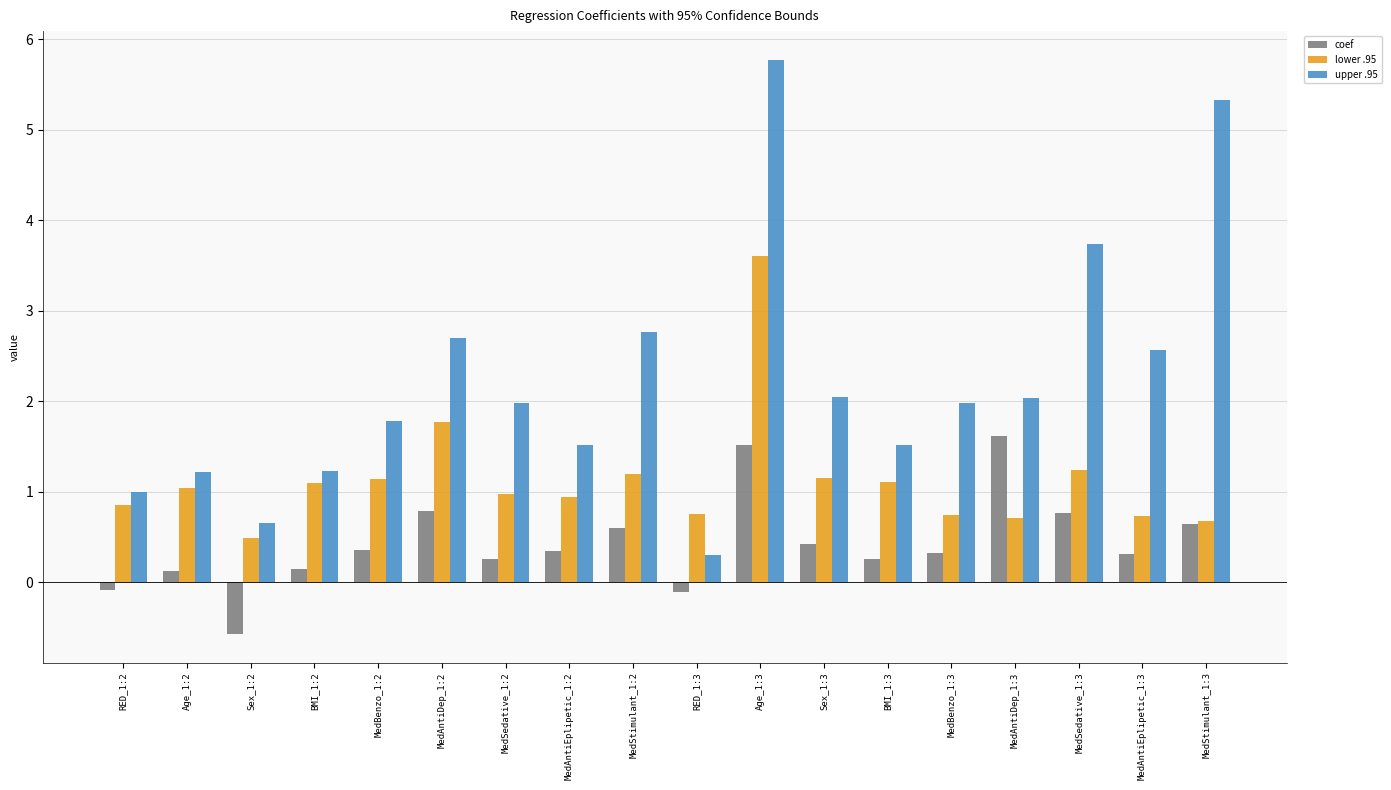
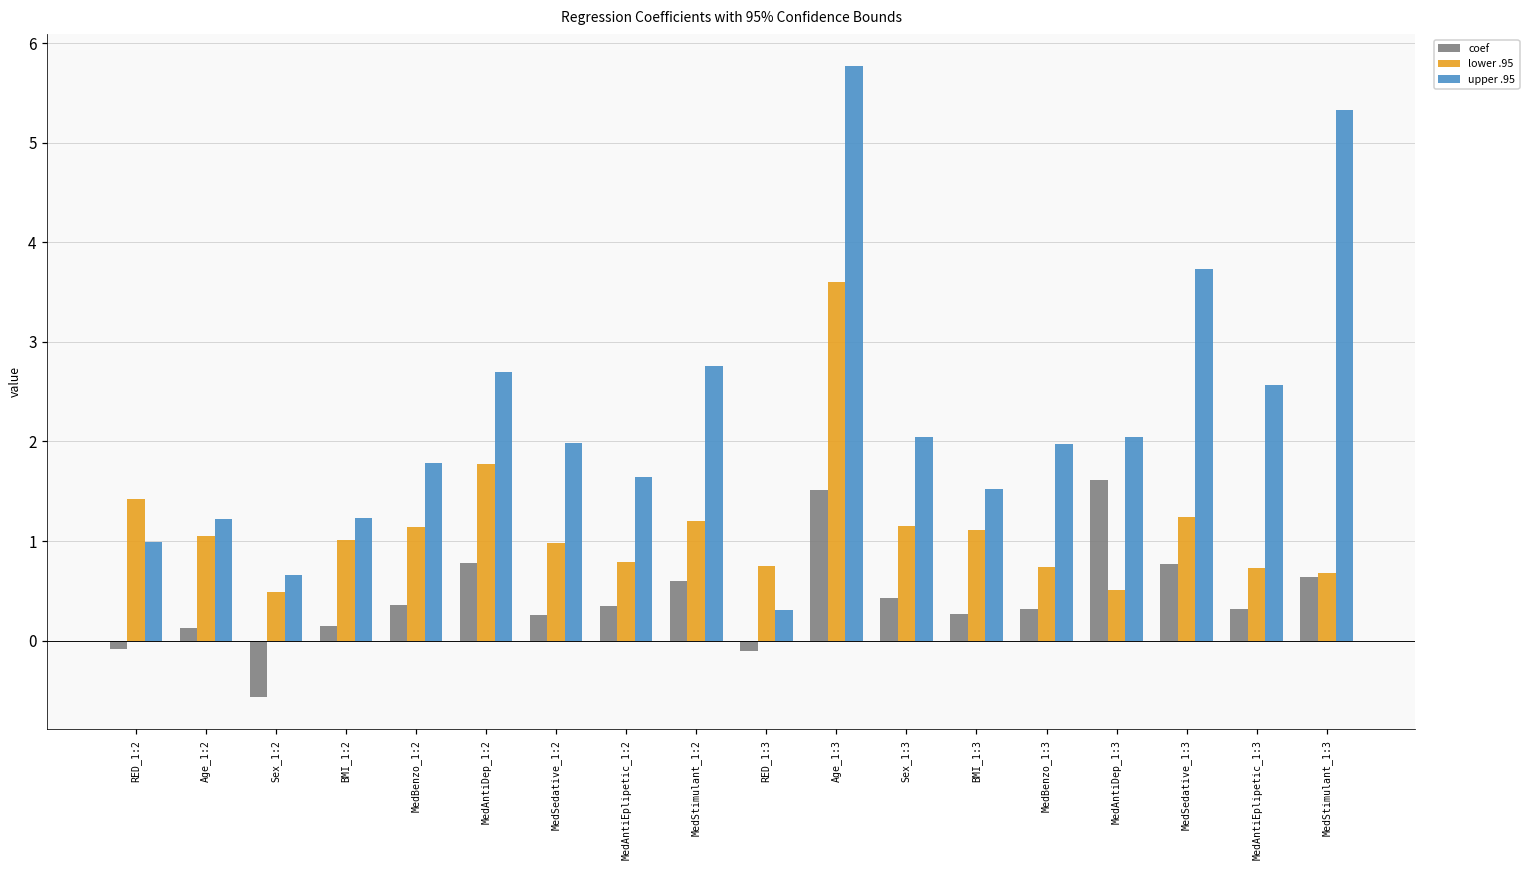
  {
    "coef": {
      "RED_1:2": -0.1,
      "Age_1:2": 0.1,
      "Sex_1:2": -0.6,
      "BMI_1:2": 0.1,
      "MedBenzo_1:2": 0.4,
      "MedAntiDep_1:2": 0.8,
      "MedSedative_1:2": 0.3,
      "MedAntiEplipetic_1:2": 0.3,
      "MedStimulant_1:2": 0.6,
      "RED_1:3": -0.1,
      "Age_1:3": 1.5,
      "Sex_1:3": 0.4,
      "BMI_1:3": 0.3,
      "MedBenzo_1:3": 0.3,
      "MedAntiDep_1:3": 1.6,
      "MedSedative_1:3": 0.8,
      "MedAntiEplipetic_1:3": 0.3,
      "MedStimulant_1:3": 0.6
    },
    "lower .95": {
-     "RED_1:2": 0.9,
+     "RED_1:2": 1.4,
      "Age_1:2": 1.0,
      "Sex_1:2": 0.5,
-     "BMI_1:2": 1.1,
+     "BMI_1:2": 1.0,
      "MedBenzo_1:2": 1.1,
      "MedAntiDep_1:2": 1.8,
      "MedSedative_1:2": 1.0,
-     "MedAntiEplipetic_1:2": 0.9,
+     "MedAntiEplipetic_1:2": 0.8,
      "MedStimulant_1:2": 1.2,
      "RED_1:3": 0.7,
      "Age_1:3": 3.6,
      "Sex_1:3": 1.2,
      "BMI_1:3": 1.1,
      "MedBenzo_1:3": 0.7,
-     "MedAntiDep_1:3": 0.7,
+     "MedAntiDep_1:3": 0.5,
      "MedSedative_1:3": 1.2,
      "MedAntiEplipetic_1:3": 0.7,
      "MedStimulant_1:3": 0.7
    },
    "upper .95": {
      "RED_1:2": 1.0,
      "Age_1:2": 1.2,
      "Sex_1:2": 0.7,
      "BMI_1:2": 1.2,
      "MedBenzo_1:2": 1.8,
      "MedAntiDep_1:2": 2.7,
      "MedSedative_1:2": 2.0,
-     "MedAntiEplipetic_1:2": 1.5,
+     "MedAntiEplipetic_1:2": 1.6,
      "MedStimulant_1:2": 2.8,
      "RED_1:3": 0.3,
      "Age_1:3": 5.8,
      "Sex_1:3": 2.0,
      "BMI_1:3": 1.5,
      "MedBenzo_1:3": 2.0,
      "MedAntiDep_1:3": 2.0,
      "MedSedative_1:3": 3.7,
      "MedAntiEplipetic_1:3": 2.6,
      "MedStimulant_1:3": 5.3
    }
  }
